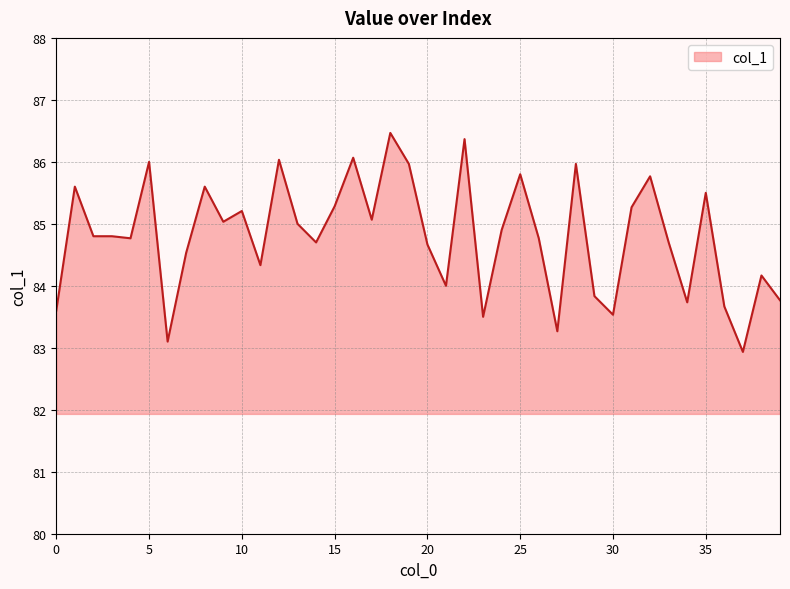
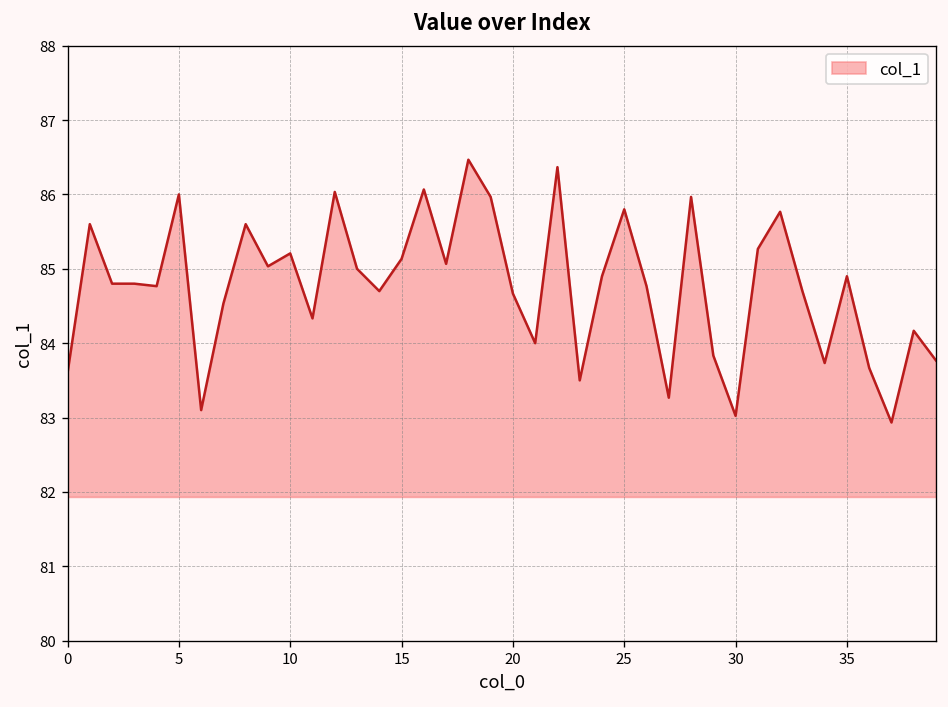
  {
    "0": 83.6,
    "5": 86.0,
    "10": 85.2,
-   "15": 85.3,
+   "15": 85.1,
    "20": 84.7,
    "25": 85.8,
-   "30": 83.5,
-   "35": 85.5
+   "30": 83.0,
+   "35": 84.9
  }
